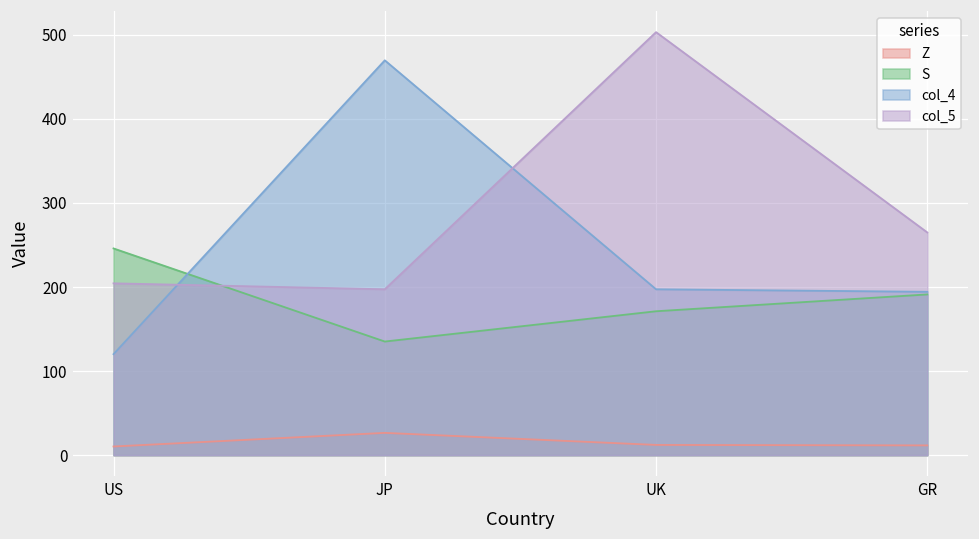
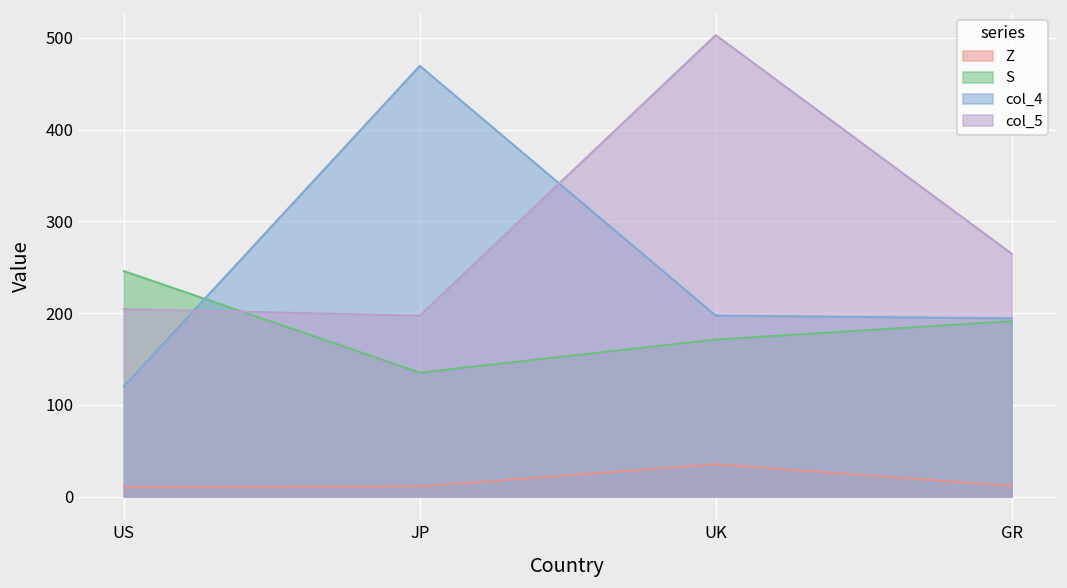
  {
    "Z": {
      "US": 10,
-     "JP": 30,
-     "UK": 10,
+     "JP": 10,
+     "UK": 40,
      "GR": 10
    },
    "S": {
      "US": 250,
      "JP": 140,
      "UK": 170
    }
  }
